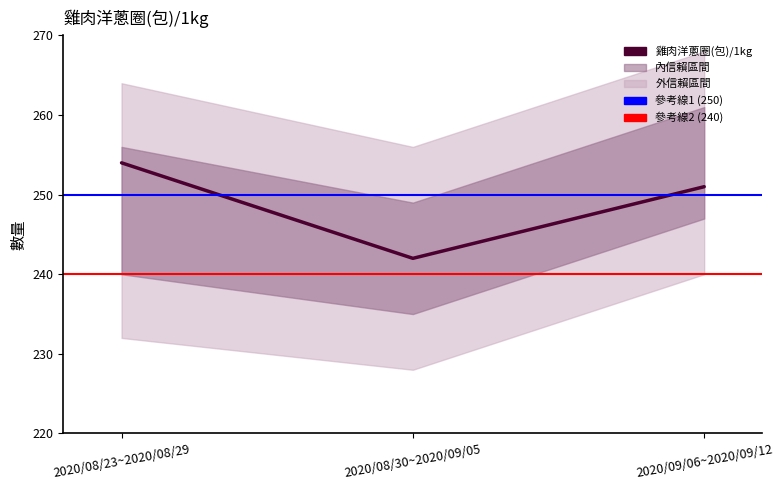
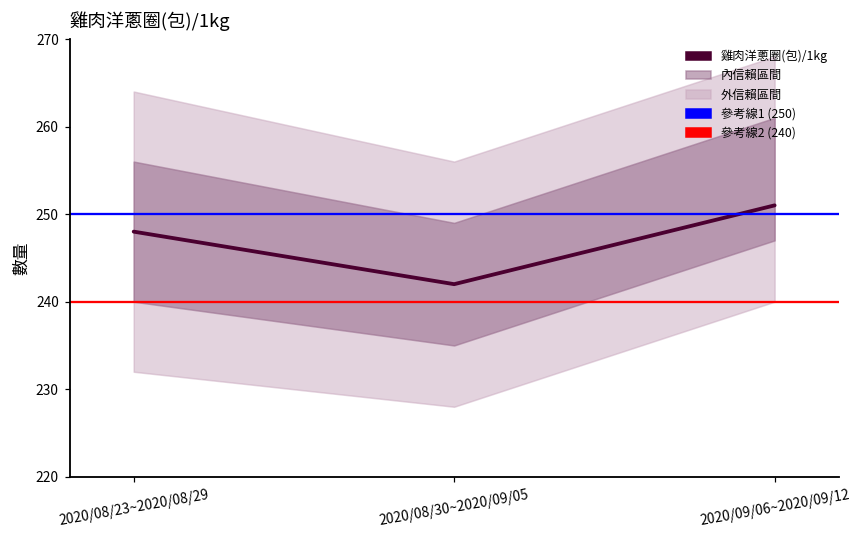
  {
    "雞肉洋蔥圈(包)/1kg": {
-     "2020/08/23~2020/08/29": 254,
+     "2020/08/23~2020/08/29": 248,
      "2020/08/30~2020/09/05": 242,
      "2020/09/06~2020/09/12": 251
    }
  }
